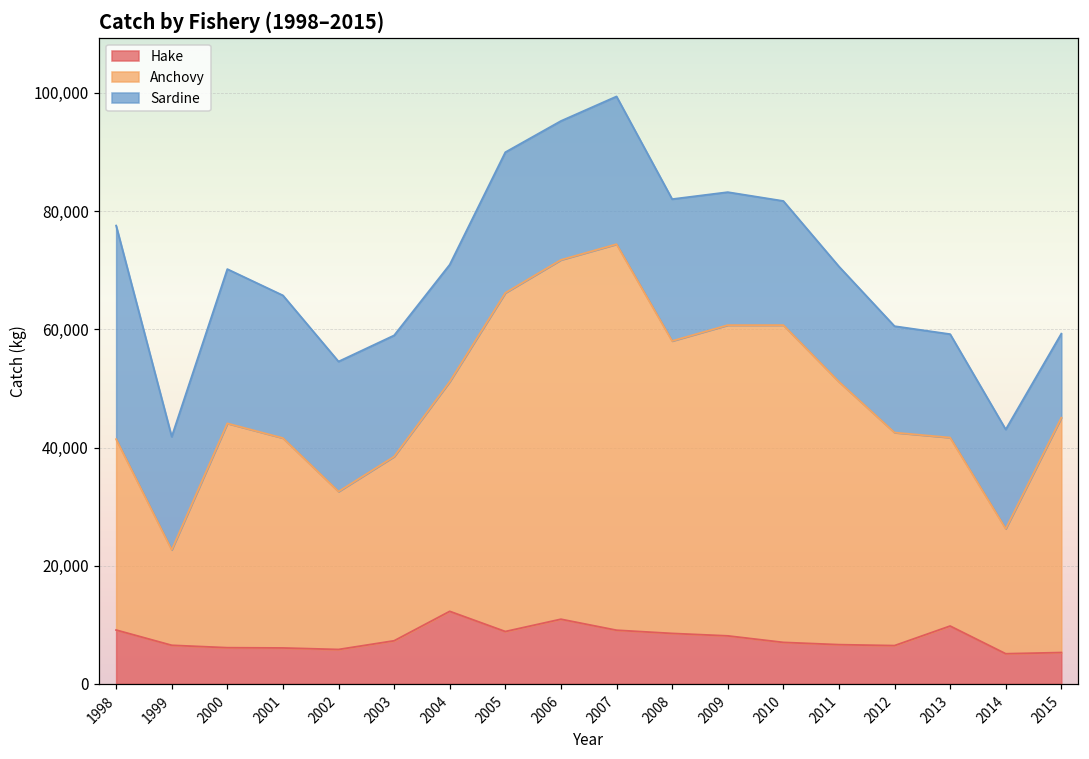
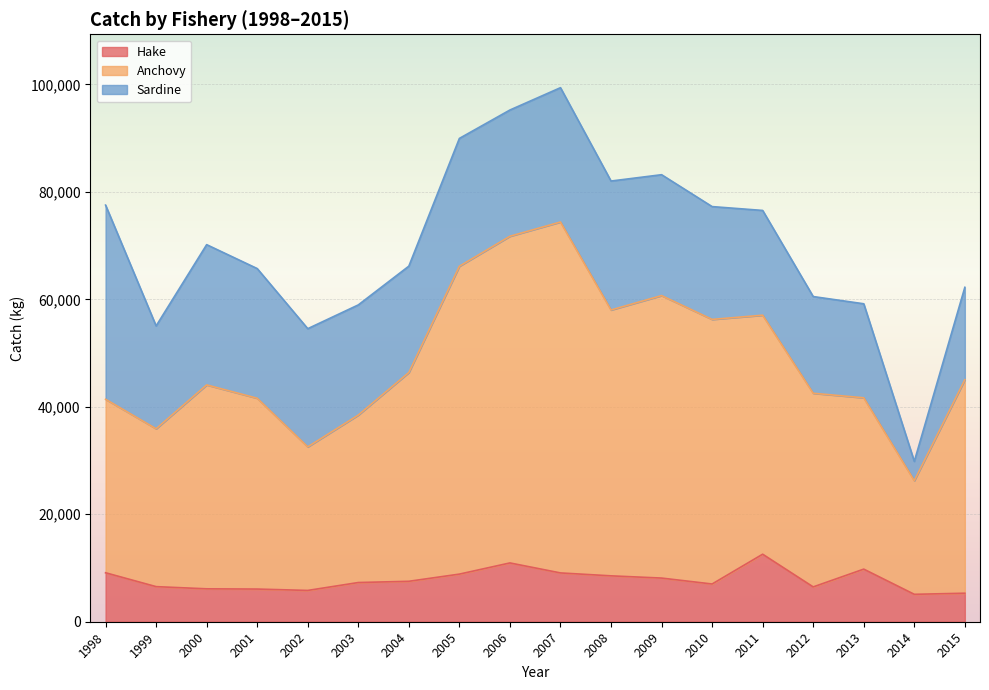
  {
    "Hake": {
      "1998": "9,000",
      "1999": "7,000",
      "2000": "6,000",
      "2001": "6,000",
      "2002": "6,000",
      "2003": "7,000",
-     "2004": "12,000",
+     "2004": "8,000",
      "2005": "9,000",
      "2006": "11,000",
      "2007": "9,000",
      "2008": "9,000",
      "2009": "8,000",
      "2010": "7,000",
-     "2011": "7,000",
+     "2011": "13,000",
      "2012": "6,000",
      "2013": "10,000",
      "2014": "5,000",
      "2015": "5,000"
    },
    "Anchovy": {
      "1998": "32,000",
-     "1999": "16,000",
+     "1999": "29,000",
      "2000": "38,000",
      "2001": "36,000",
      "2002": "27,000",
      "2003": "31,000",
      "2004": "39,000",
      "2005": "57,000",
      "2006": "61,000",
      "2007": "65,000",
      "2008": "49,000",
      "2009": "53,000",
-     "2010": "54,000",
+     "2010": "49,000",
      "2011": "44,000",
      "2012": "36,000",
      "2013": "32,000",
      "2014": "21,000",
      "2015": "40,000"
    },
    "Sardine": {
      "1998": "36,000",
      "1999": "19,000",
      "2000": "26,000",
      "2001": "24,000",
      "2002": "22,000",
      "2003": "21,000",
      "2004": "20,000",
      "2005": "24,000",
      "2006": "24,000",
      "2007": "25,000",
      "2008": "24,000",
      "2009": "22,000",
      "2010": "21,000",
      "2011": "19,000",
      "2012": "18,000",
      "2013": "18,000",
-     "2014": "17,000",
-     "2015": "14,000"
+     "2014": "4,000",
+     "2015": "17,000"
    }
  }
